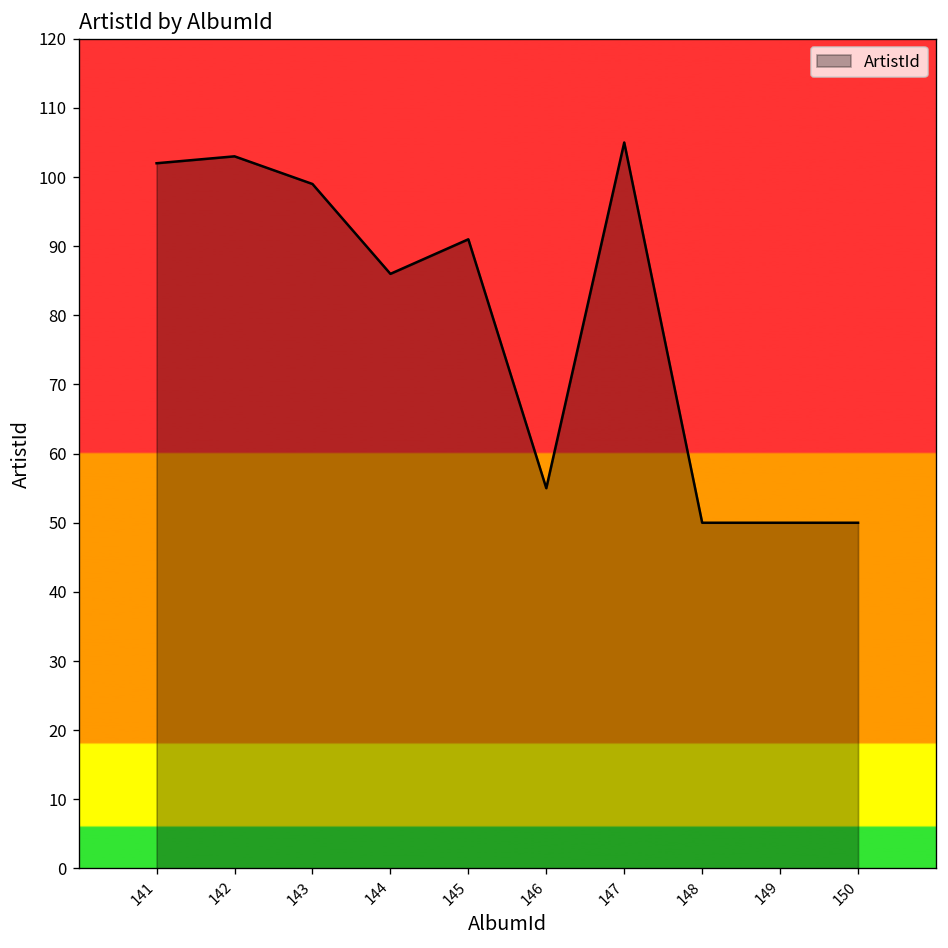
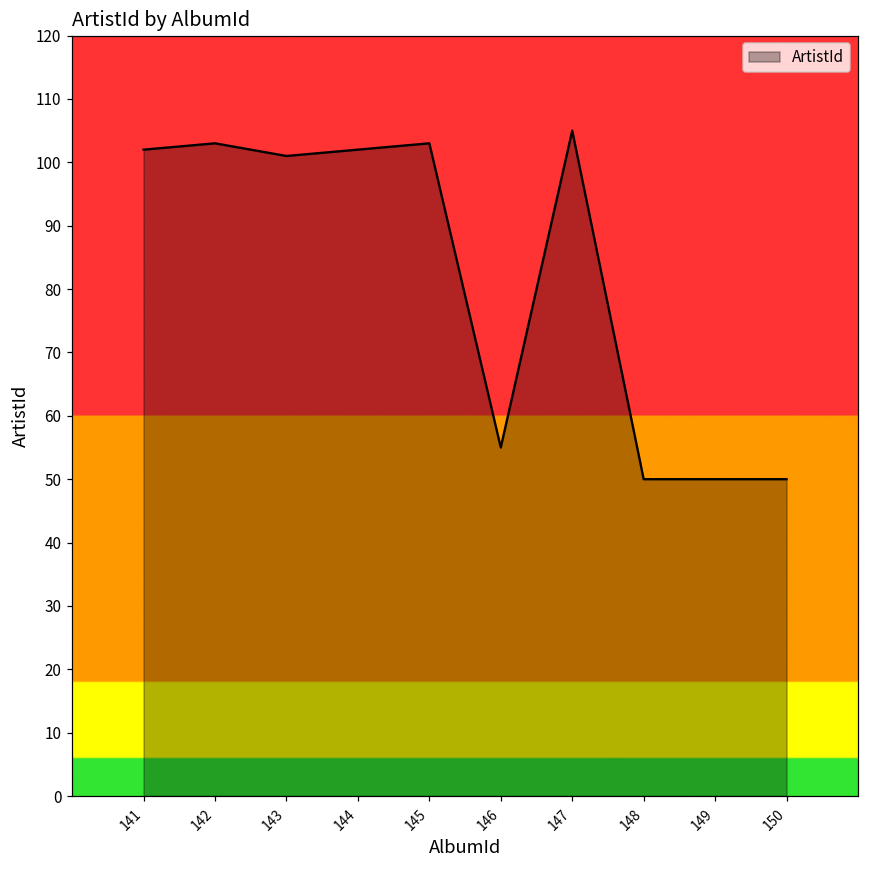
  {
    "141": 102,
    "142": 103,
-   "143": 99,
-   "144": 86,
-   "145": 91,
+   "143": 101,
+   "144": 102,
+   "145": 103,
    "146": 55,
    "147": 105,
    "148": 50,
    "149": 50,
    "150": 50
  }
